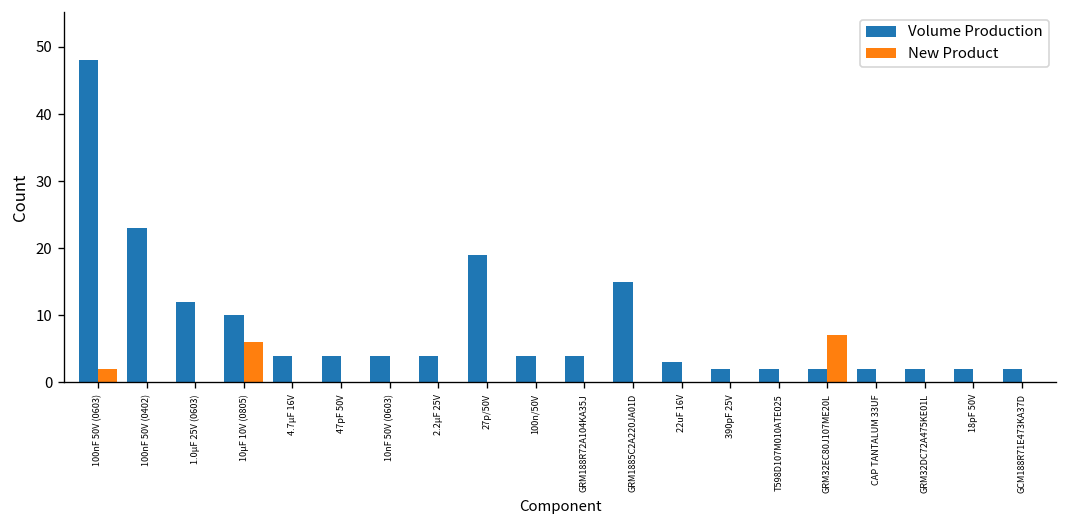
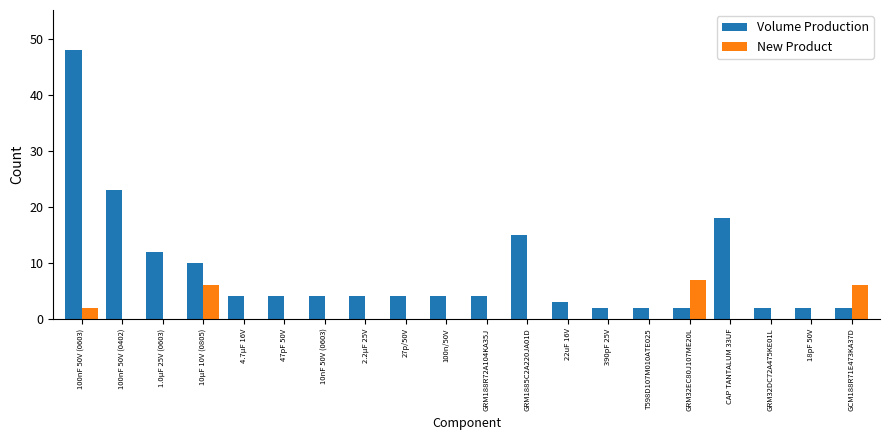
  {
    "Volume Production": {
      "100nF 50V (0603)": 48,
      "100nF 50V (0402)": 23,
      "1.0µF 25V (0603)": 12,
      "10µF 10V (0805)": 10,
      "4.7µF 16V": 4,
      "47pF 50V": 4,
      "10nF 50V (0603)": 4,
      "2.2µF 25V": 4,
-     "27p/50V": 19,
+     "27p/50V": 4,
      "100n/50V": 4,
      "GRM188R72A104KA35J": 4,
      "GRM1885C2A220JA01D": 15,
      "22uF 16V": 3,
      "390pF 25V": 2,
      "T598D107M010ATE025": 2,
      "GRM32EC80J107ME20L": 2,
-     "CAP TANTALUM 33UF": 2,
+     "CAP TANTALUM 33UF": 18,
      "GRM32DC72A475KE01L": 2,
      "18pF 50V": 2,
      "GCM188R71E473KA37D": 2
    },
    "New Product": {
      "100nF 50V (0603)": 2,
      "100nF 50V (0402)": 0,
      "1.0µF 25V (0603)": 0,
      "10µF 10V (0805)": 6,
      "4.7µF 16V": 0,
      "47pF 50V": 0,
      "10nF 50V (0603)": 0,
      "2.2µF 25V": 0,
      "27p/50V": 0,
      "100n/50V": 0,
      "GRM188R72A104KA35J": 0,
      "GRM1885C2A220JA01D": 0,
      "22uF 16V": 0,
      "390pF 25V": 0,
      "T598D107M010ATE025": 0,
      "GRM32EC80J107ME20L": 7,
      "CAP TANTALUM 33UF": 0,
      "GRM32DC72A475KE01L": 0,
      "18pF 50V": 0,
-     "GCM188R71E473KA37D": 0
+     "GCM188R71E473KA37D": 6
    }
  }
